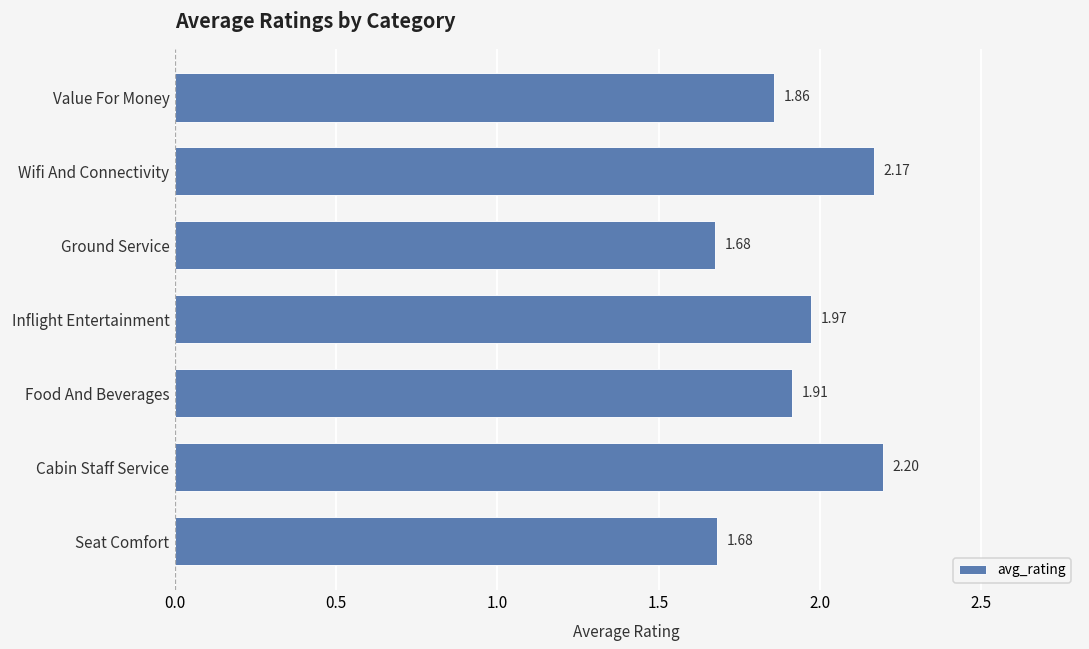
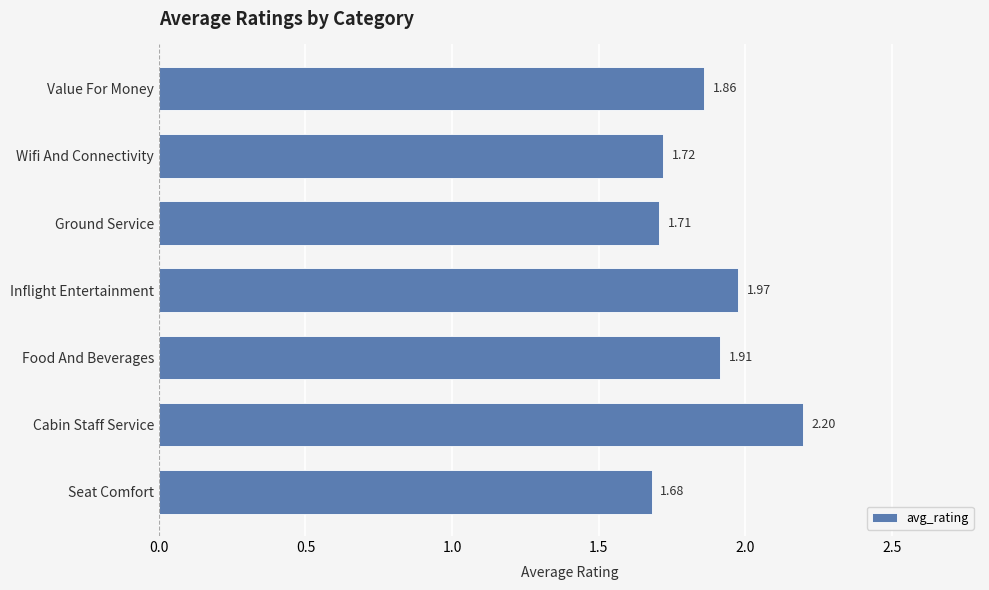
  {
    "Value For Money": 1.86,
-   "Wifi And Connectivity": 2.17,
-   "Ground Service": 1.68,
+   "Wifi And Connectivity": 1.72,
+   "Ground Service": 1.71,
    "Inflight Entertainment": 1.97,
    "Food And Beverages": 1.91,
    "Cabin Staff Service": 2.20,
    "Seat Comfort": 1.68
  }
